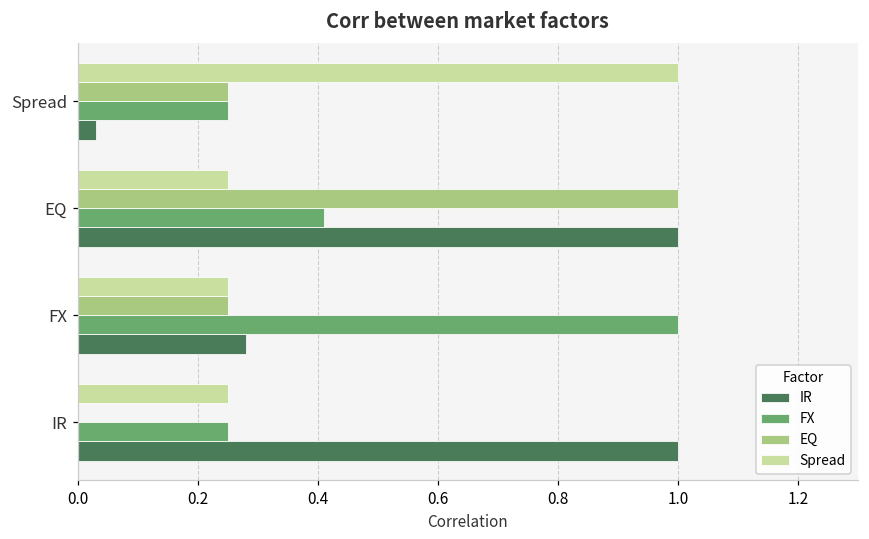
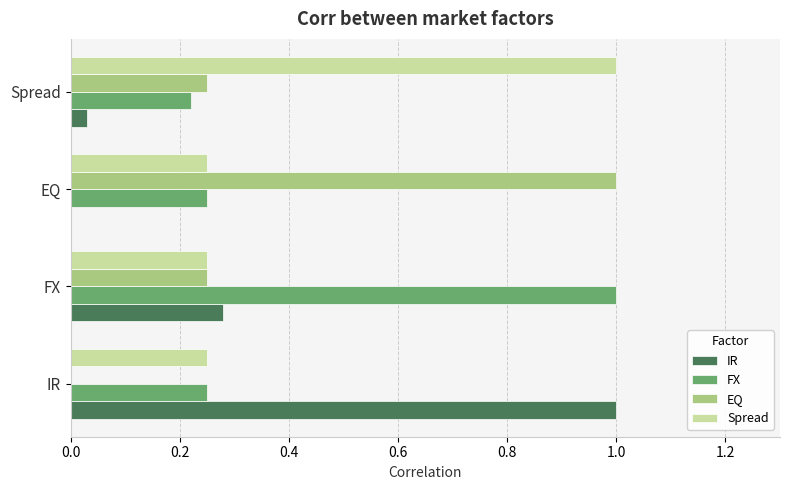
  {
    "IR": {
      "Spread": 0.03,
-     "EQ": 1,
+     "EQ": 0,
      "FX": 0.28,
      "IR": 1
    },
    "FX": {
-     "Spread": 0.25,
-     "EQ": 0.41,
+     "Spread": 0.22,
+     "EQ": 0.25,
      "FX": 1.00,
      "IR": 0.25
    }
  }
